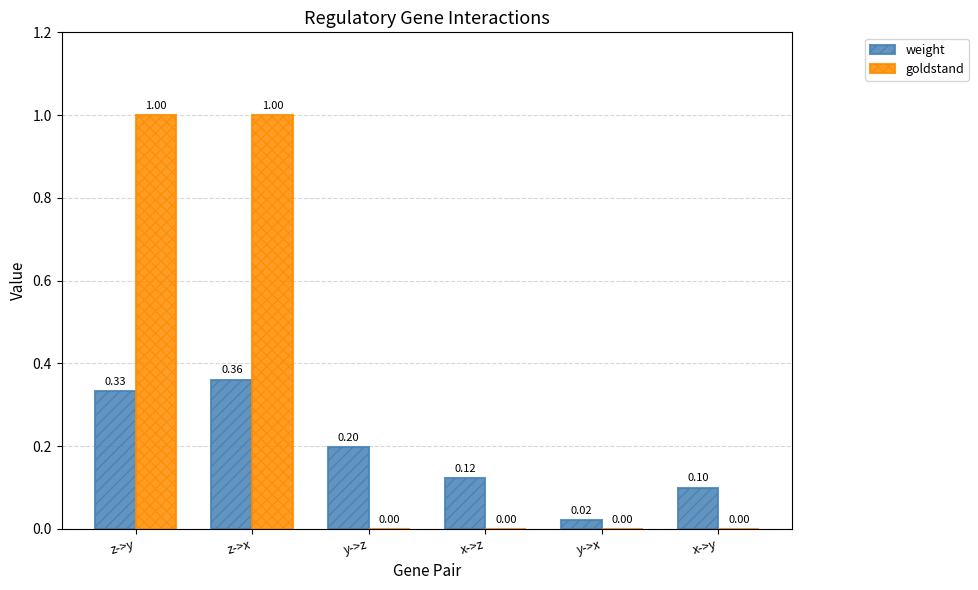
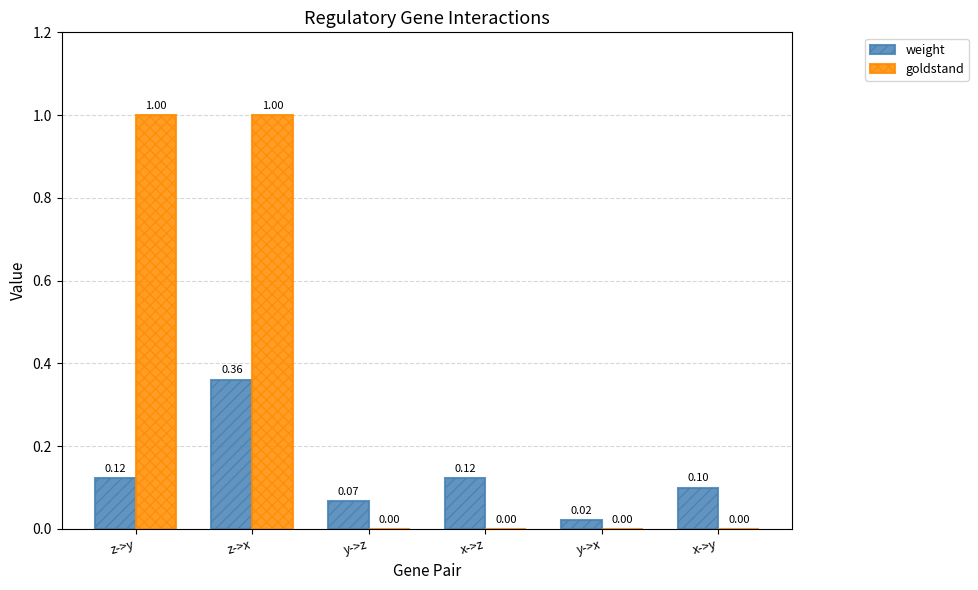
  {
    "weight": {
-     "z->y": 0.33,
+     "z->y": 0.12,
      "z->x": 0.36,
-     "y->z": 0.20,
+     "y->z": 0.07,
      "x->z": 0.12,
      "y->x": 0.02,
      "x->y": 0.10
    },
    "goldstand": {
      "z->y": 1.00,
      "z->x": 1.00,
      "y->z": 0.00,
      "x->z": 0.00,
      "y->x": 0.00,
      "x->y": 0.00
    }
  }
